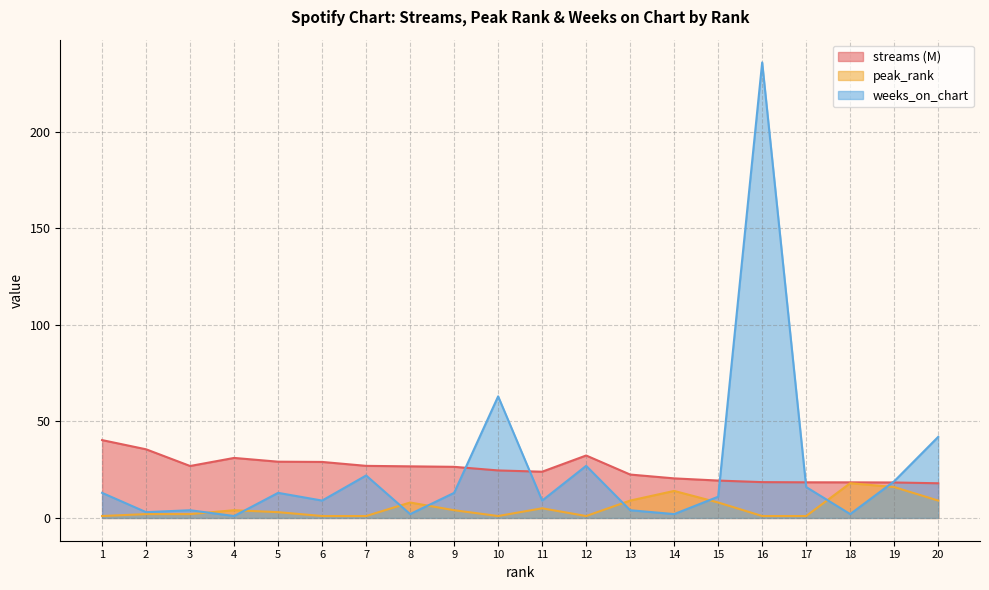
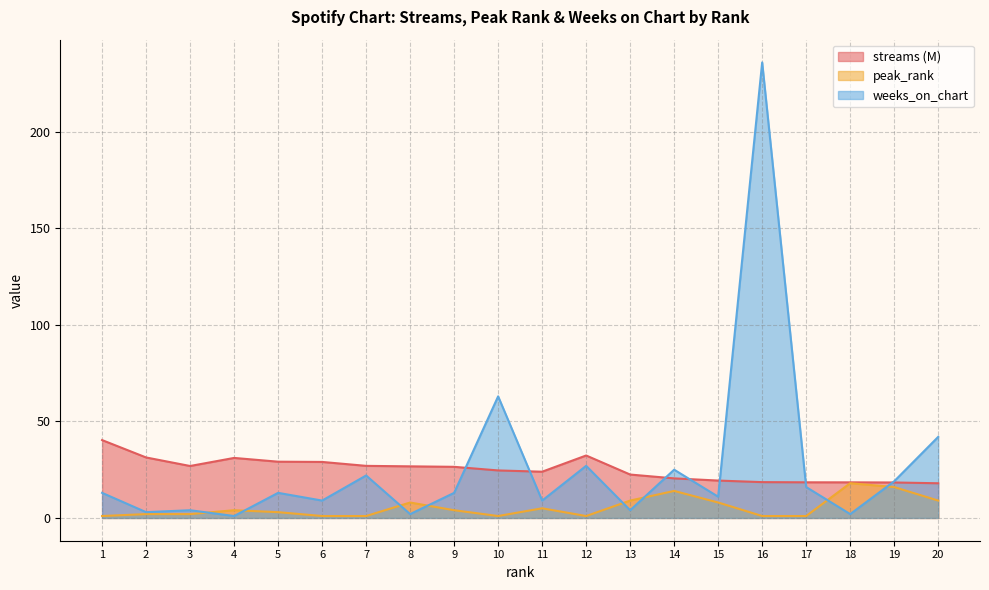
  {
    "streams (M)": {
      "1": 40,
-     "2": 36,
+     "2": 31,
      "3": 27,
      "4": 31,
      "5": 29,
      "6": 29,
      "7": 27,
      "8": 27,
      "9": 26,
      "10": 25,
      "11": 24,
      "12": 32,
      "13": 22,
      "14": 21,
      "15": 19,
      "16": 19,
      "17": 18,
      "20": 18
    },
    "peak_rank": {
      "1": 1,
      "3": 2,
      "4": 4,
      "5": 3,
      "6": 1,
      "7": 1,
      "8": 8,
      "9": 4,
      "10": 1,
      "11": 5,
      "12": 1,
      "13": 9,
      "14": 14,
      "15": 8,
      "16": 1,
      "17": 1,
      "19": 16,
      "20": 9
    },
    "weeks_on_chart": {
      "1": 13,
      "3": 4,
      "4": 1,
      "5": 13,
      "6": 9,
      "7": 22,
      "8": 2,
      "9": 13,
      "10": 63,
      "11": 9,
      "12": 27,
      "13": 4,
-     "14": 2,
+     "14": 25,
      "15": 11,
      "16": 236,
      "17": 16,
      "18": 2,
      "20": 42
    }
  }
